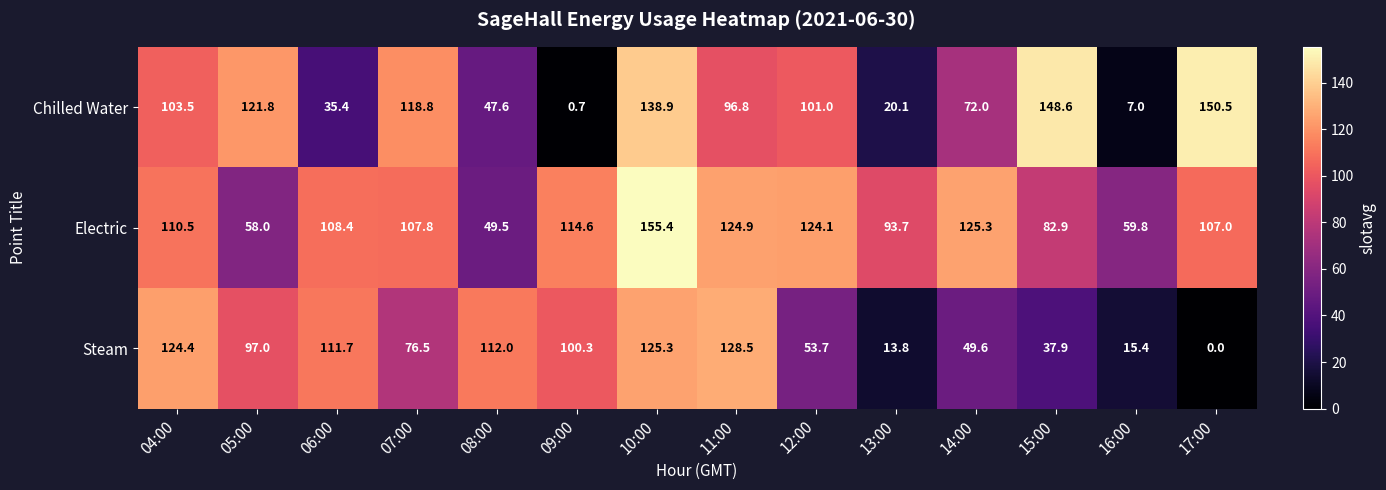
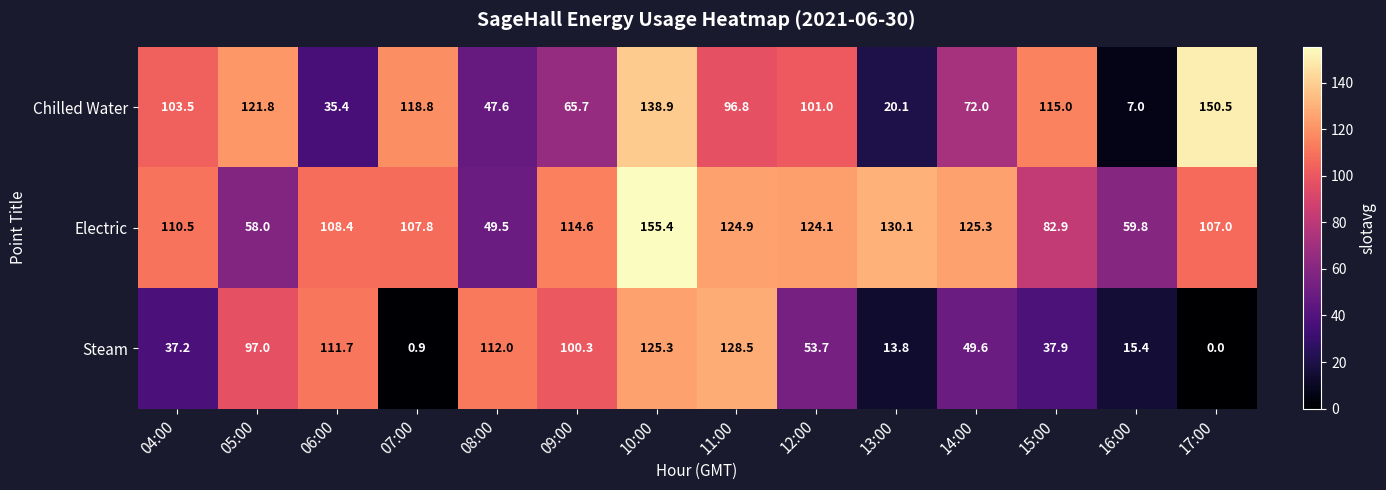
  {
    "Chilled Water": {
      "04:00": 103.5,
      "05:00": 121.8,
      "06:00": 35.4,
      "07:00": 118.8,
      "08:00": 47.6,
-     "09:00": 0.7,
+     "09:00": 65.7,
      "10:00": 138.9,
      "11:00": 96.8,
      "12:00": 101.0,
      "13:00": 20.1,
      "14:00": 72.0,
-     "15:00": 148.6,
+     "15:00": 115.0,
      "16:00": 7.0,
      "17:00": 150.5
    },
    "Electric": {
      "04:00": 110.5,
      "05:00": 58.0,
      "06:00": 108.4,
      "07:00": 107.8,
      "08:00": 49.5,
      "09:00": 114.6,
      "10:00": 155.4,
      "11:00": 124.9,
      "12:00": 124.1,
-     "13:00": 93.7,
+     "13:00": 130.1,
      "14:00": 125.3,
      "15:00": 82.9,
      "16:00": 59.8,
      "17:00": 107.0
    },
    "Steam": {
-     "04:00": 124.4,
+     "04:00": 37.2,
      "05:00": 97.0,
      "06:00": 111.7,
-     "07:00": 76.5,
+     "07:00": 0.9,
      "08:00": 112.0,
      "09:00": 100.3,
      "10:00": 125.3,
      "11:00": 128.5,
      "12:00": 53.7,
      "13:00": 13.8,
      "14:00": 49.6,
      "15:00": 37.9,
      "16:00": 15.4,
      "17:00": 0.0
    }
  }
